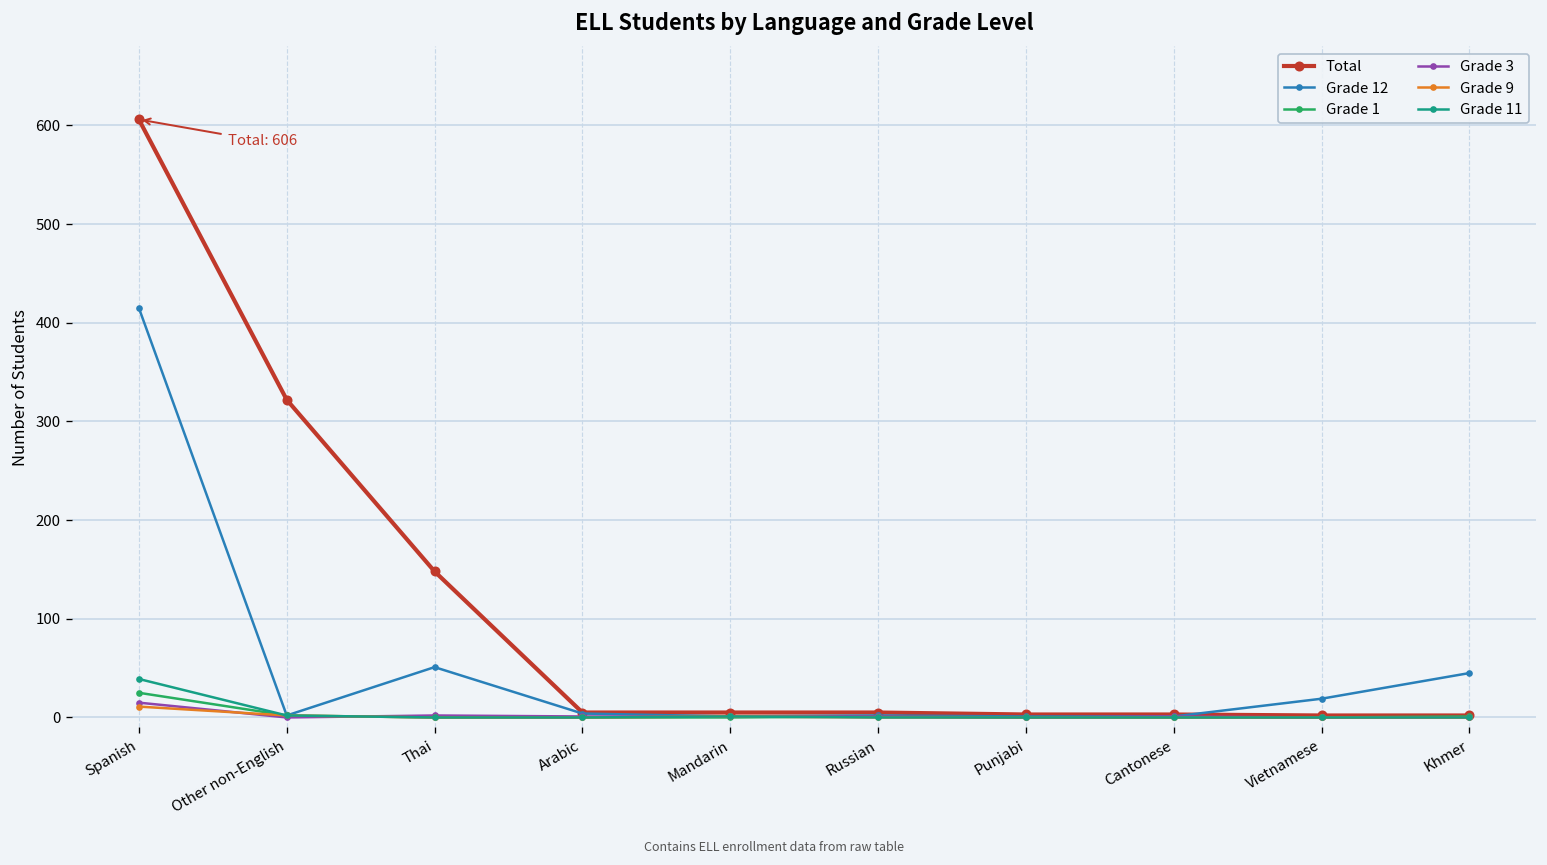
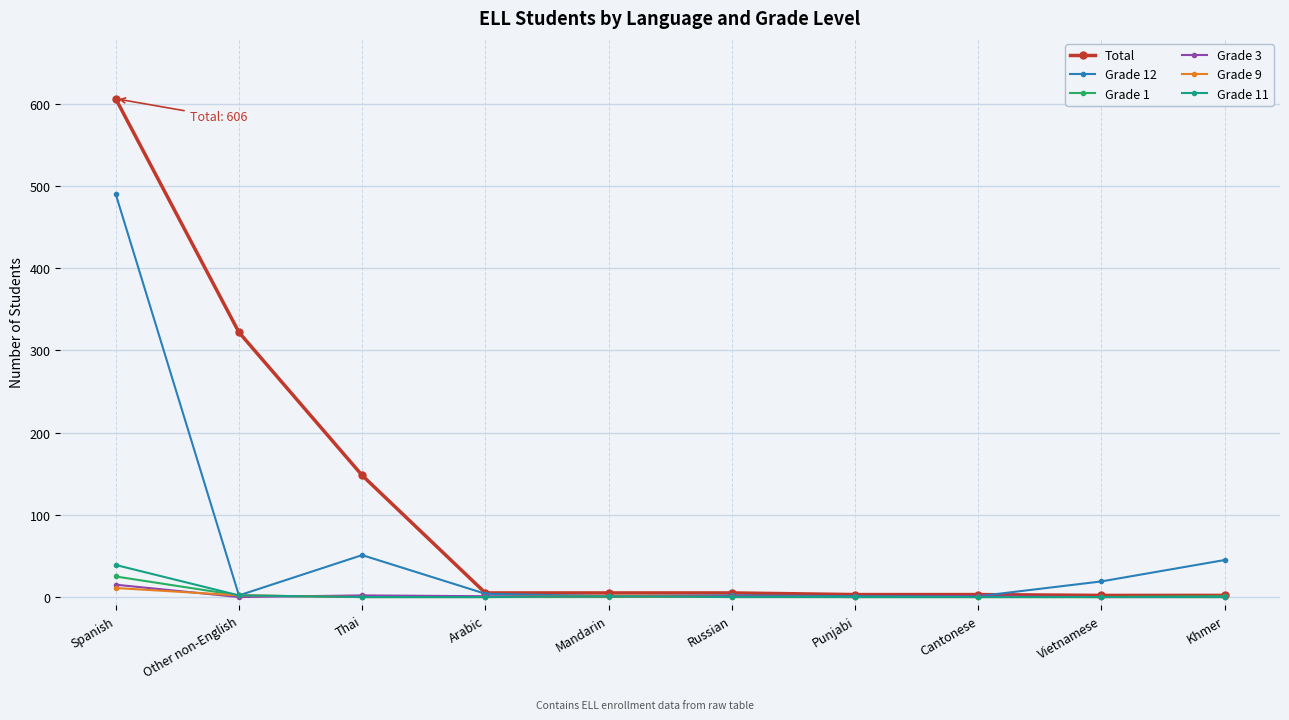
  {
    "Total": {
      "Spanish": 606
    },
    "Grade 12": {
-     "Spanish": 420,
+     "Spanish": 490,
      "Thai": 50,
      "Vietnamese": 20,
      "Khmer": 50
    },
    "Grade 3": {
      "Spanish": 20
    },
    "Grade 9": {
      "Spanish": 10
    }
  }
